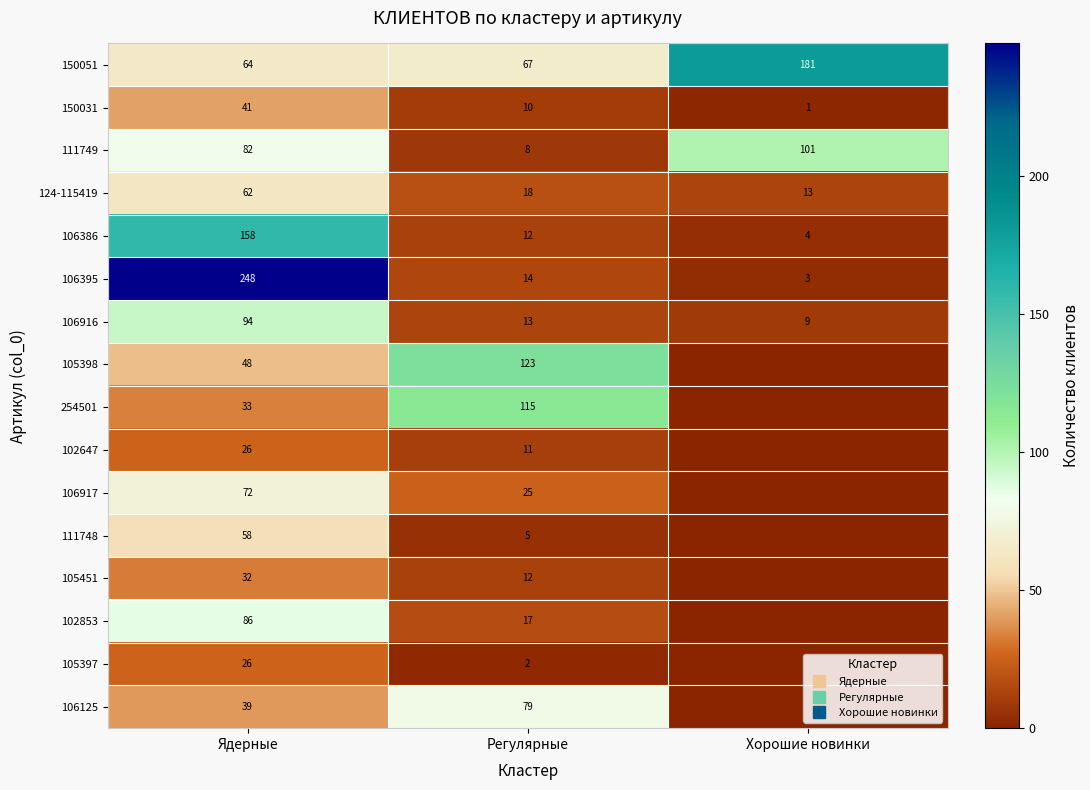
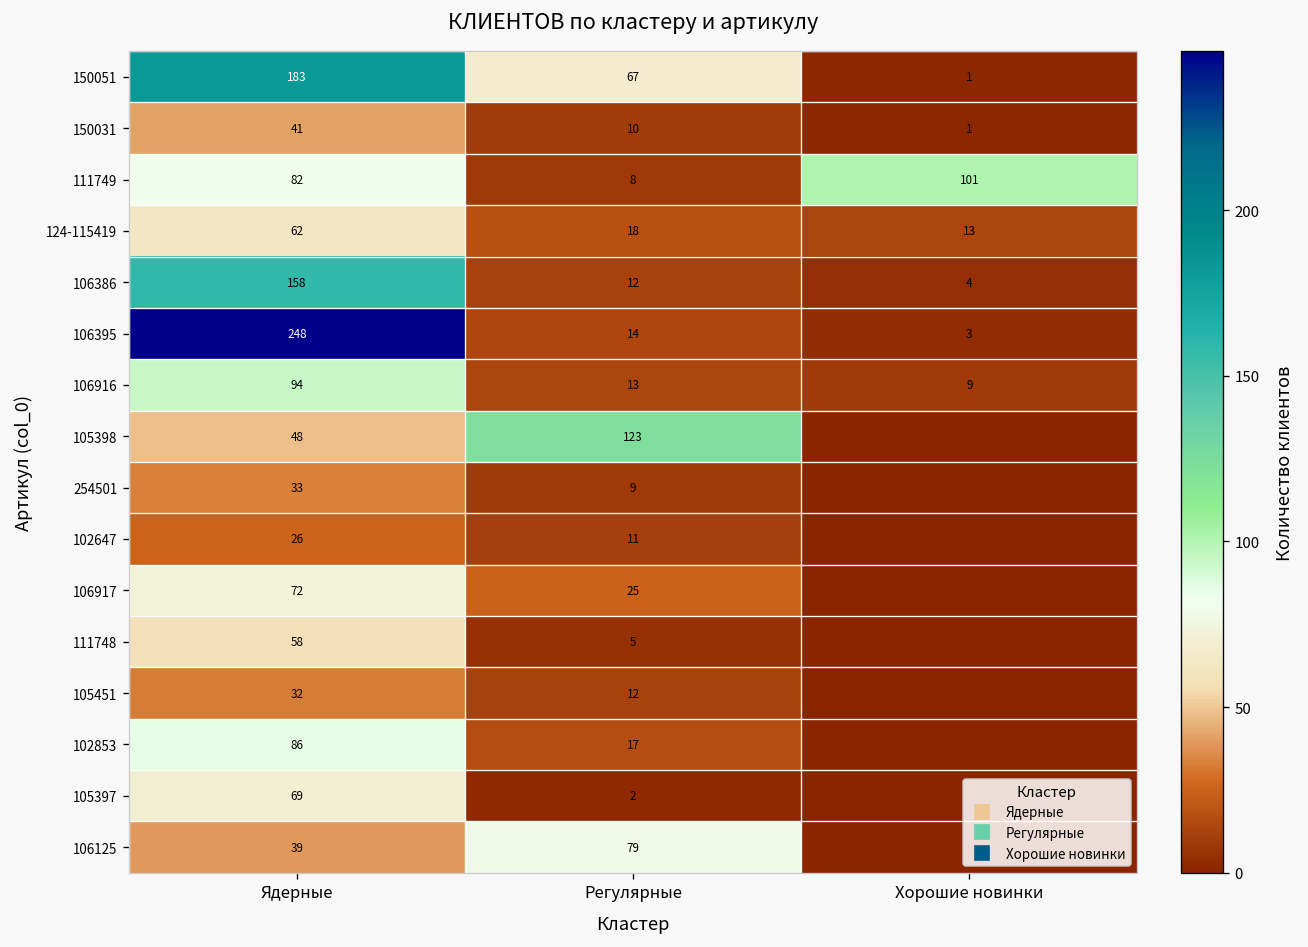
  {
    "150051": {
-     "Ядерные": 64,
+     "Ядерные": 183,
      "Регулярные": 67,
-     "Хорошие новинки": 181
+     "Хорошие новинки": 1
    },
    "150031": {
      "Ядерные": 41,
      "Регулярные": 10,
      "Хорошие новинки": 1
    },
    "111749": {
      "Ядерные": 82,
      "Регулярные": 8,
      "Хорошие новинки": 101
    },
    "124-115419": {
      "Ядерные": 62,
      "Регулярные": 18,
      "Хорошие новинки": 13
    },
    "106386": {
      "Ядерные": 158,
      "Регулярные": 12,
      "Хорошие новинки": 4
    },
    "106395": {
      "Ядерные": 248,
      "Регулярные": 14,
      "Хорошие новинки": 3
    },
    "106916": {
      "Ядерные": 94,
      "Регулярные": 13,
      "Хорошие новинки": 9
    },
    "105398": {
      "Ядерные": 48,
      "Регулярные": 123
    },
    "254501": {
      "Ядерные": 33,
-     "Регулярные": 115
+     "Регулярные": 9
    },
    "102647": {
      "Ядерные": 26,
      "Регулярные": 11
    },
    "106917": {
      "Ядерные": 72,
      "Регулярные": 25
    },
    "111748": {
      "Ядерные": 58,
      "Регулярные": 5
    },
    "105451": {
      "Ядерные": 32,
      "Регулярные": 12
    },
    "102853": {
      "Ядерные": 86,
      "Регулярные": 17
    },
    "105397": {
-     "Ядерные": 26,
+     "Ядерные": 69,
      "Регулярные": 2
    },
    "106125": {
      "Ядерные": 39,
      "Регулярные": 79
    }
  }
